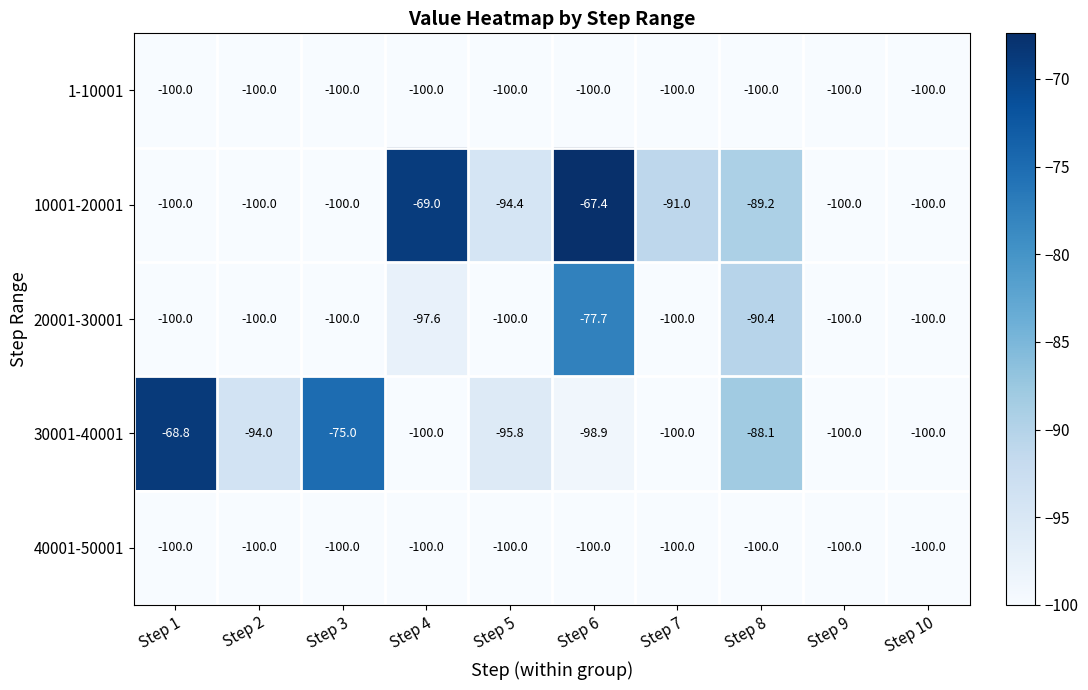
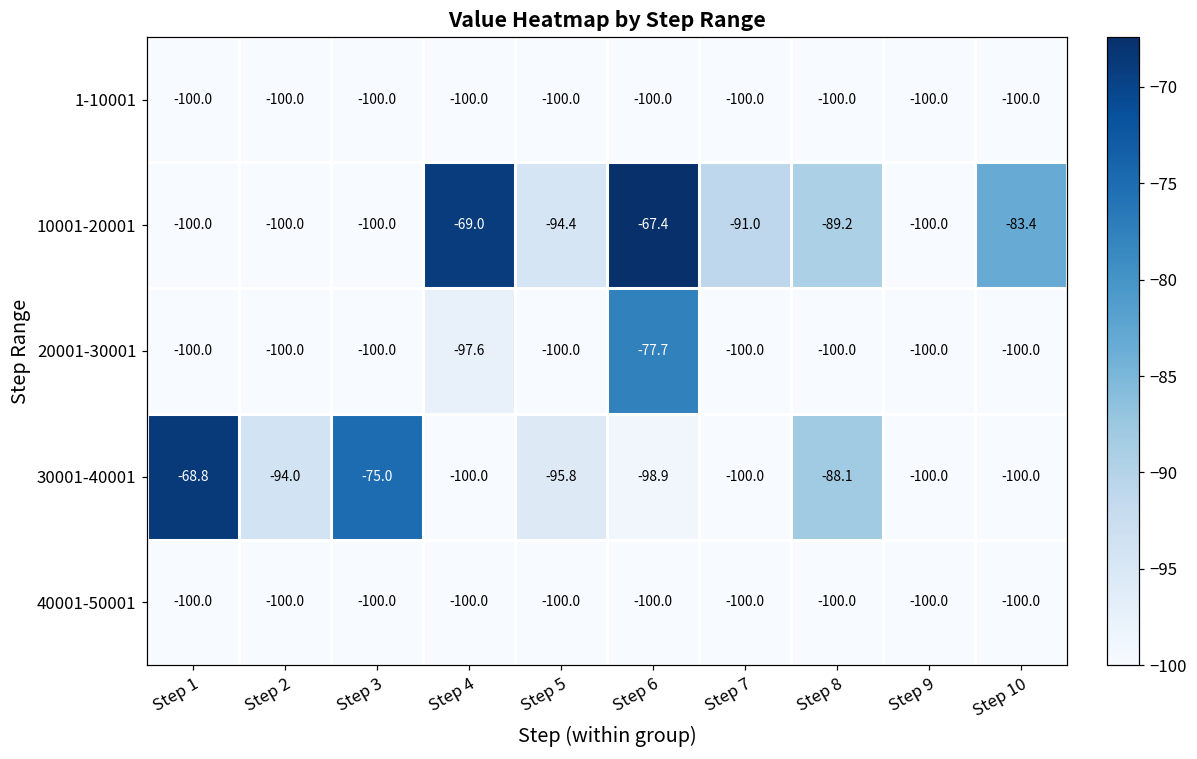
  {
    "1-10001": {
      "Step 1": -100.0,
      "Step 2": -100.0,
      "Step 3": -100.0,
      "Step 4": -100.0,
      "Step 5": -100.0,
      "Step 6": -100.0,
      "Step 7": -100.0,
      "Step 8": -100.0,
      "Step 9": -100.0,
      "Step 10": -100.0
    },
    "10001-20001": {
      "Step 1": -100.0,
      "Step 2": -100.0,
      "Step 3": -100.0,
      "Step 4": -69.0,
      "Step 5": -94.4,
      "Step 6": -67.4,
      "Step 7": -91.0,
      "Step 8": -89.2,
      "Step 9": -100.0,
-     "Step 10": -100.0
+     "Step 10": -83.4
    },
    "20001-30001": {
      "Step 1": -100.0,
      "Step 2": -100.0,
      "Step 3": -100.0,
      "Step 4": -97.6,
      "Step 5": -100.0,
      "Step 6": -77.7,
      "Step 7": -100.0,
-     "Step 8": -90.4,
+     "Step 8": -100.0,
      "Step 9": -100.0,
      "Step 10": -100.0
    },
    "30001-40001": {
      "Step 1": -68.8,
      "Step 2": -94.0,
      "Step 3": -75.0,
      "Step 4": -100.0,
      "Step 5": -95.8,
      "Step 6": -98.9,
      "Step 7": -100.0,
      "Step 8": -88.1,
      "Step 9": -100.0,
      "Step 10": -100.0
    },
    "40001-50001": {
      "Step 1": -100.0,
      "Step 2": -100.0,
      "Step 3": -100.0,
      "Step 4": -100.0,
      "Step 5": -100.0,
      "Step 6": -100.0,
      "Step 7": -100.0,
      "Step 8": -100.0,
      "Step 9": -100.0,
      "Step 10": -100.0
    }
  }
